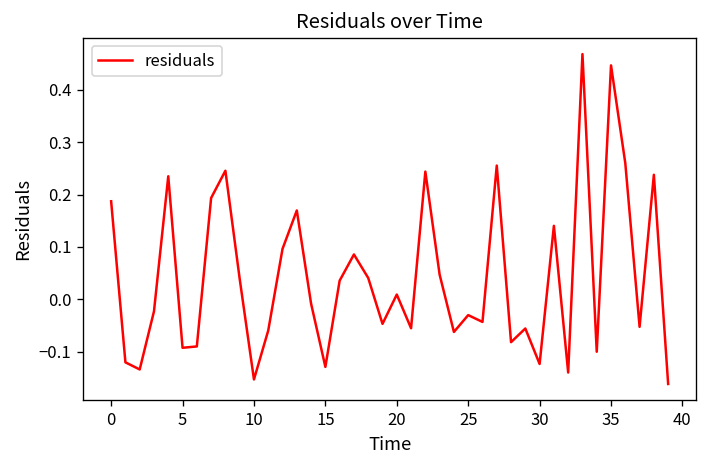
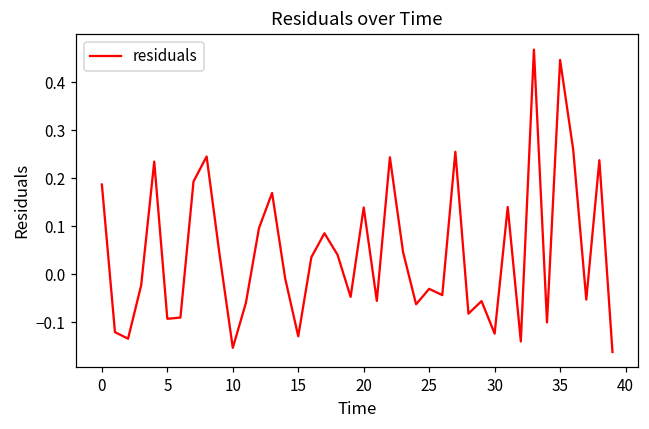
  {
    "0": 0.19,
    "5": -0.09,
    "10": -0.15,
    "15": -0.13,
-   "20": 0.01,
+   "20": 0.14,
    "25": -0.03,
    "30": -0.12,
    "35": 0.45
  }
